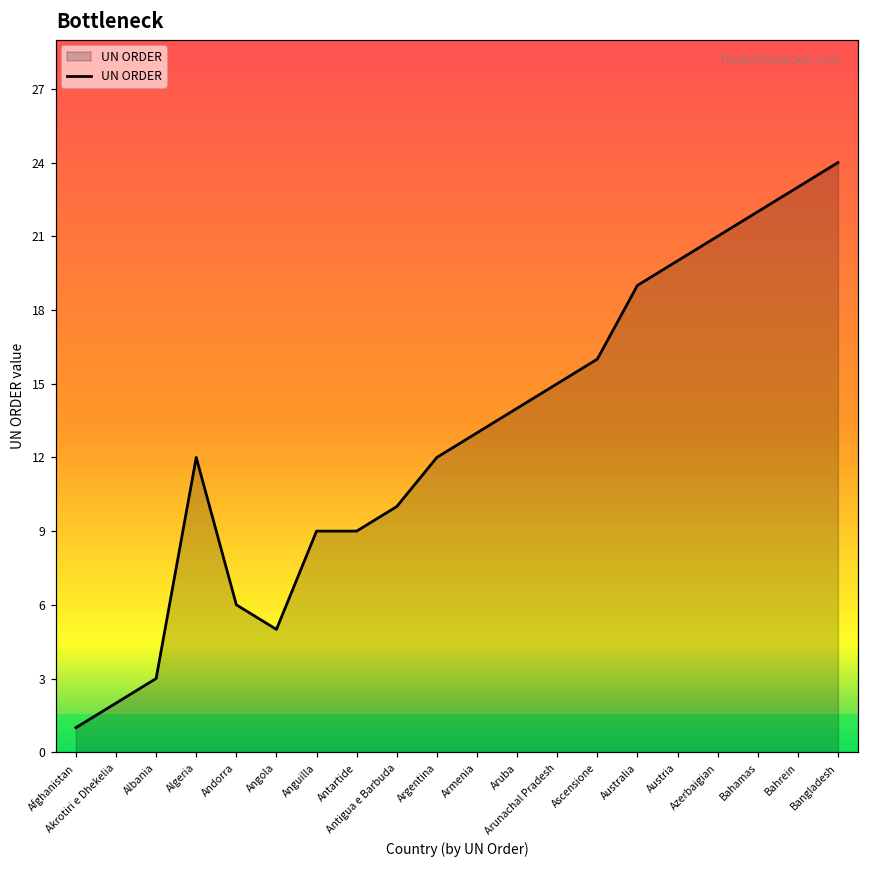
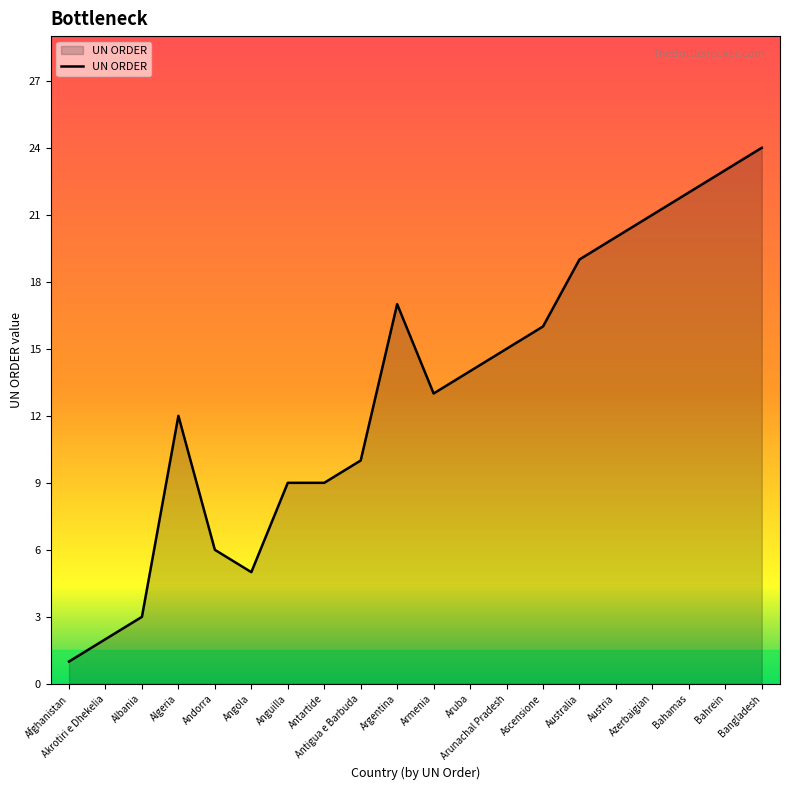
  {
    "Akrotiri e Dhekelia": 2,
    "Albania": 3,
    "Algeria": 12,
    "Andorra": 6,
    "Angola": 5,
    "Anguilla": 9,
    "Antartide": 9,
    "Antigua e Barbuda": 10,
-   "Argentina": 12,
+   "Argentina": 17,
    "Armenia": 13,
    "Aruba": 14,
    "Arunachal Pradesh": 15,
    "Ascensione": 16,
    "Australia": 19,
    "Austria": 20,
    "Azerbaigian": 21,
    "Bahamas": 22,
    "Bahrein": 23,
    "Bangladesh": 24
  }
